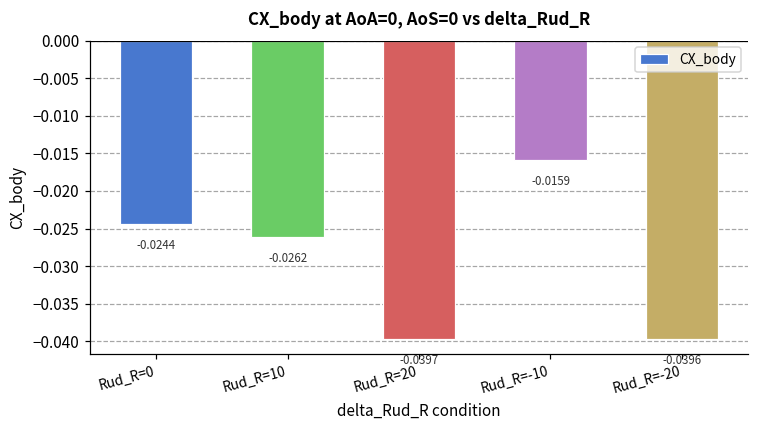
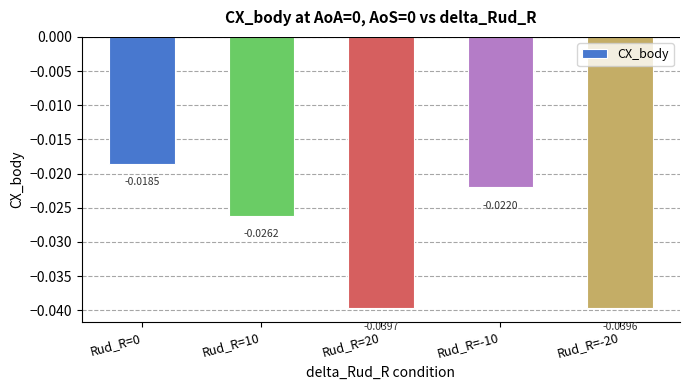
  {
-   "Rud_R=0": -0.0244,
+   "Rud_R=0": -0.0185,
    "Rud_R=10": -0.0262,
    "Rud_R=20": -0.0397,
-   "Rud_R=-10": -0.0159,
+   "Rud_R=-10": -0.0220,
    "Rud_R=-20": -0.0396
  }
